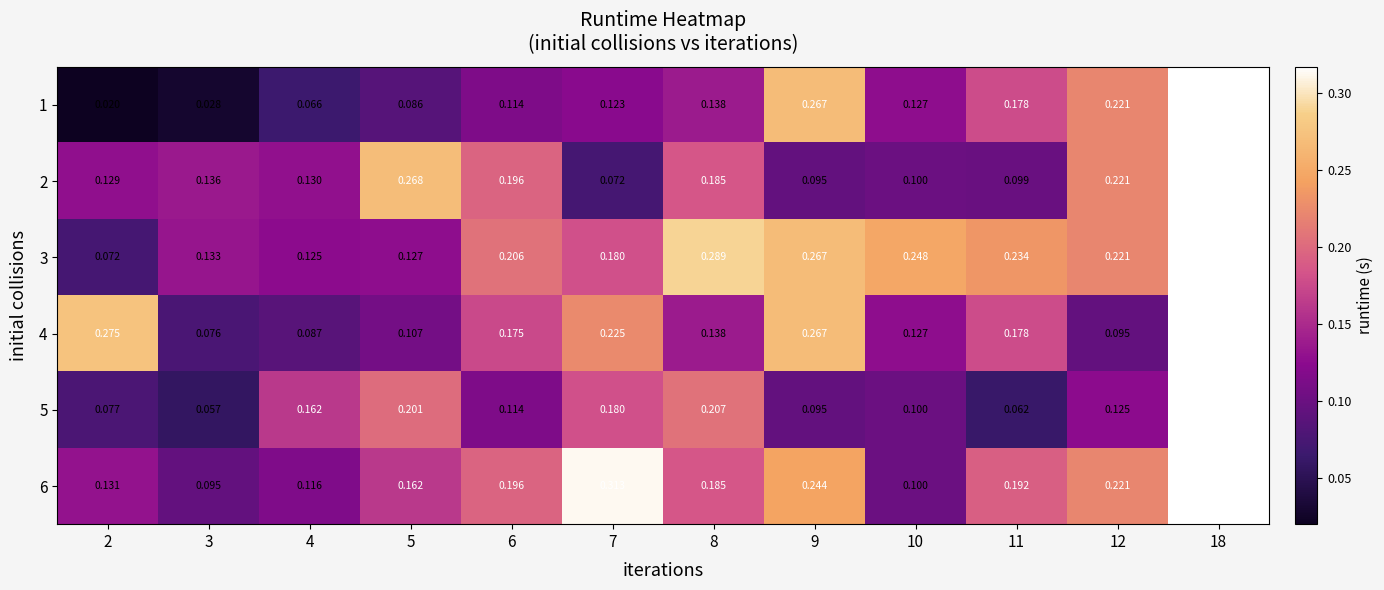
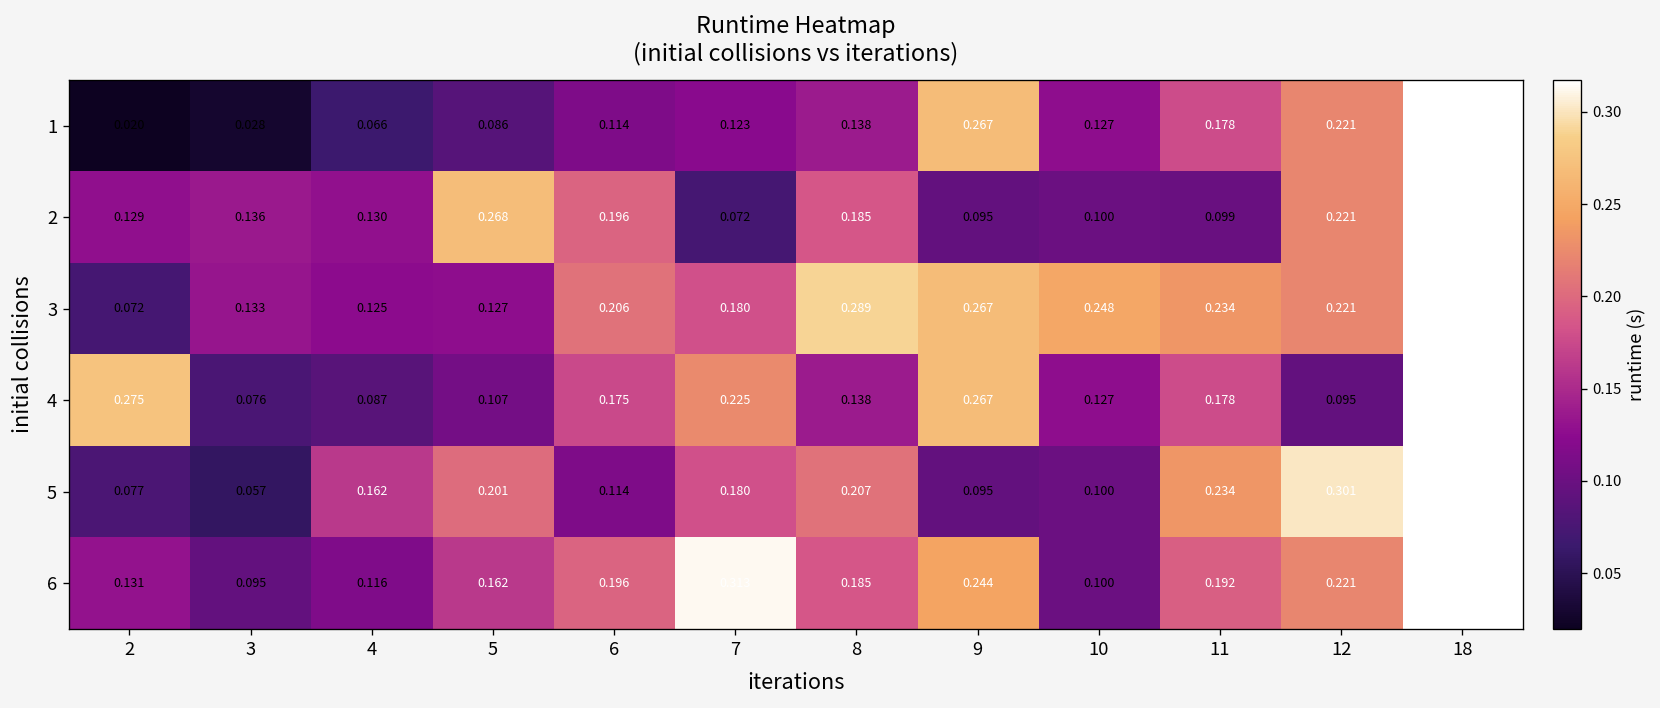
  {
    "1": {
      "4": 0.066,
      "5": 0.086,
      "6": 0.114,
      "7": 0.123,
      "8": 0.138,
      "9": 0.267,
      "10": 0.127,
      "11": 0.178,
      "12": 0.221
    },
    "2": {
      "2": 0.129,
      "3": 0.136,
      "4": 0.130,
      "5": 0.268,
      "6": 0.196,
      "7": 0.072,
      "8": 0.185,
      "9": 0.095,
      "10": 0.100,
      "11": 0.099,
      "12": 0.221
    },
    "3": {
      "2": 0.072,
      "3": 0.133,
      "4": 0.125,
      "5": 0.127,
      "6": 0.206,
      "7": 0.180,
      "8": 0.289,
      "9": 0.267,
      "10": 0.248,
      "11": 0.234,
      "12": 0.221
    },
    "4": {
      "2": 0.275,
      "3": 0.076,
      "4": 0.087,
      "5": 0.107,
      "6": 0.175,
      "7": 0.225,
      "8": 0.138,
      "9": 0.267,
      "10": 0.127,
      "11": 0.178,
      "12": 0.095
    },
    "5": {
      "2": 0.077,
      "3": 0.057,
      "4": 0.162,
      "5": 0.201,
      "6": 0.114,
      "7": 0.180,
      "8": 0.207,
      "9": 0.095,
      "10": 0.100,
-     "11": 0.062,
-     "12": 0.125
+     "11": 0.234,
+     "12": 0.301
    },
    "6": {
      "2": 0.131,
      "3": 0.095,
      "4": 0.116,
      "5": 0.162,
      "6": 0.196,
      "8": 0.185,
      "9": 0.244,
      "10": 0.100,
      "11": 0.192,
      "12": 0.221
    }
  }
